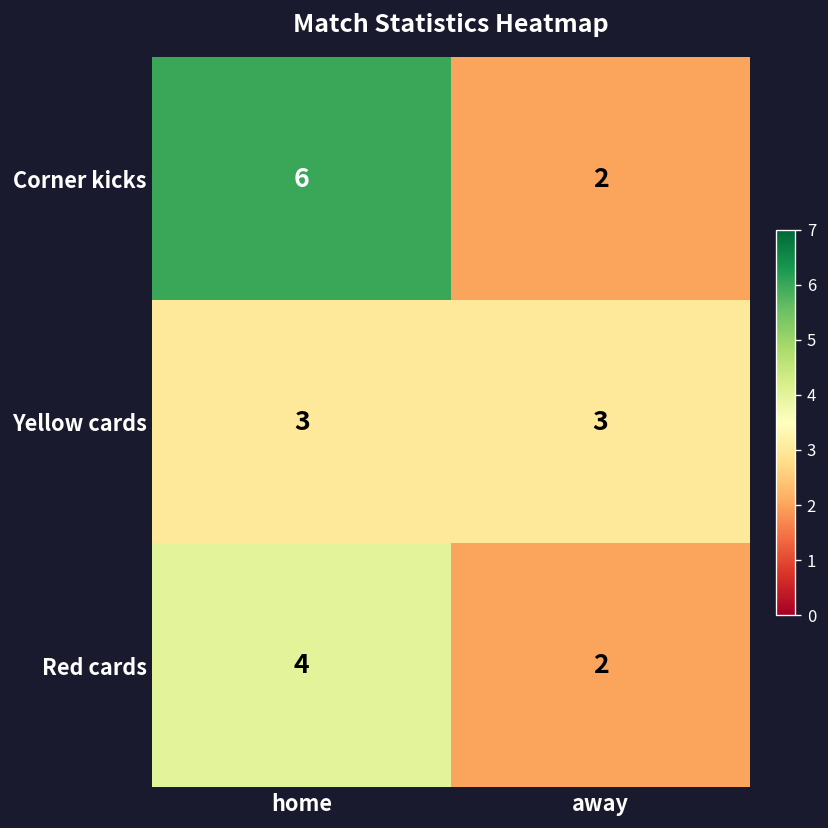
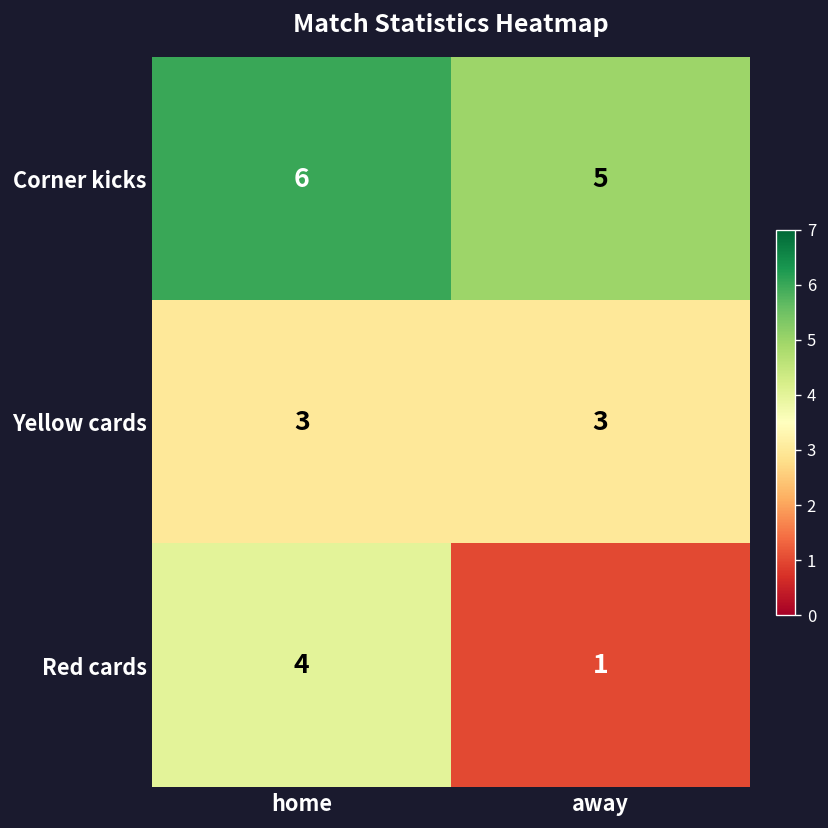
  {
    "Corner kicks": {
      "home": 6,
-     "away": 2
+     "away": 5
    },
    "Yellow cards": {
      "home": 3,
      "away": 3
    },
    "Red cards": {
      "home": 4,
-     "away": 2
+     "away": 1
    }
  }
